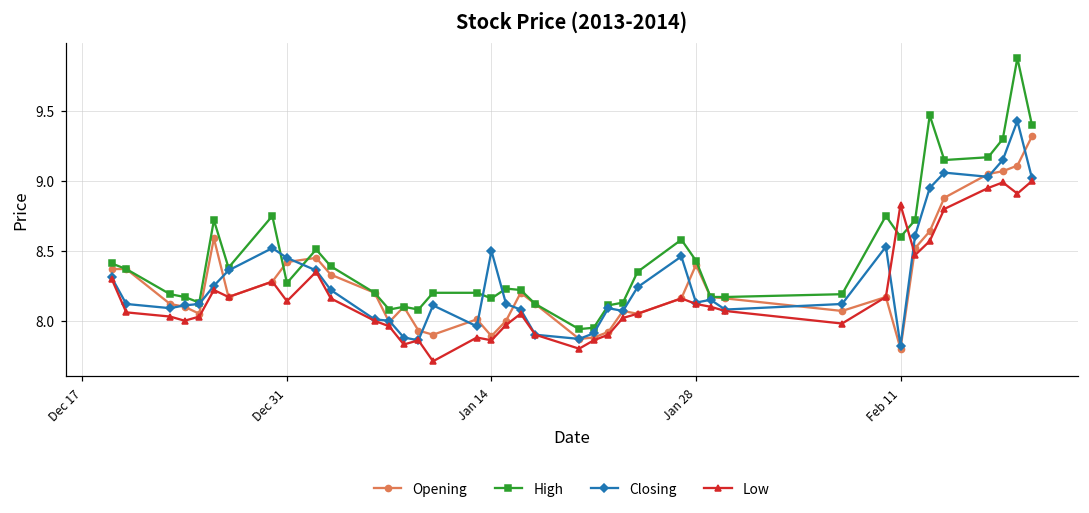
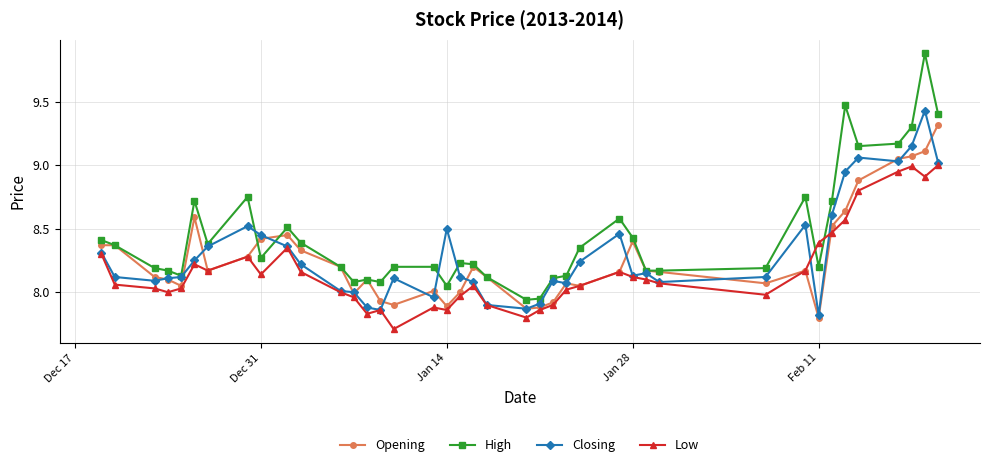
  {
    "Opening": {
      "Dec 31": 8.42,
      "Jan 14": 7.89,
      "Jan 28": 8.40
    },
    "High": {
      "Dec 31": 8.27,
-     "Jan 14": 8.16,
+     "Jan 14": 8.05,
      "Jan 28": 8.43,
-     "Feb 11": 8.6
+     "Feb 11": 8.2
    },
    "Closing": {
      "Dec 31": 8.45,
      "Jan 14": 8.50
    },
    "Low": {
      "Dec 31": 8.14,
      "Jan 14": 7.86,
-     "Feb 11": 8.83
+     "Feb 11": 8.39
    }
  }
